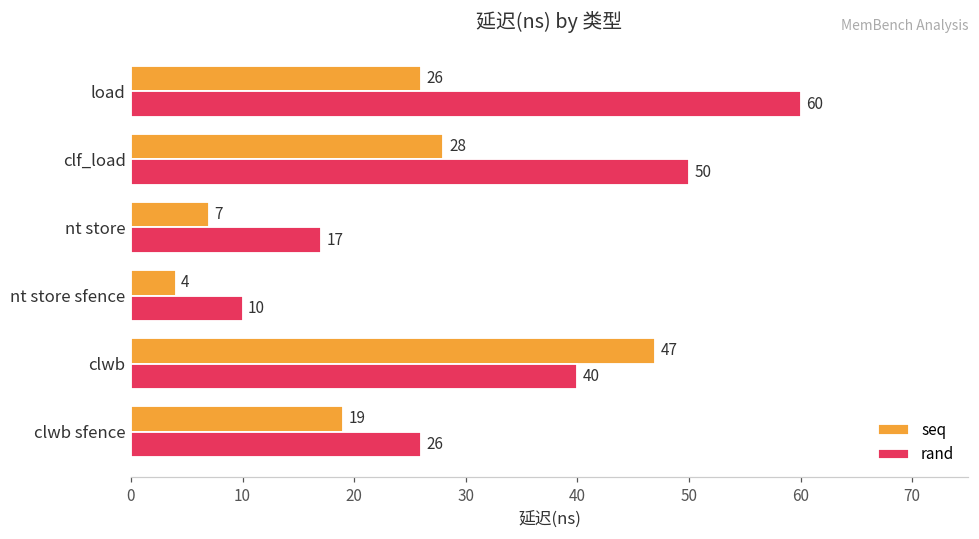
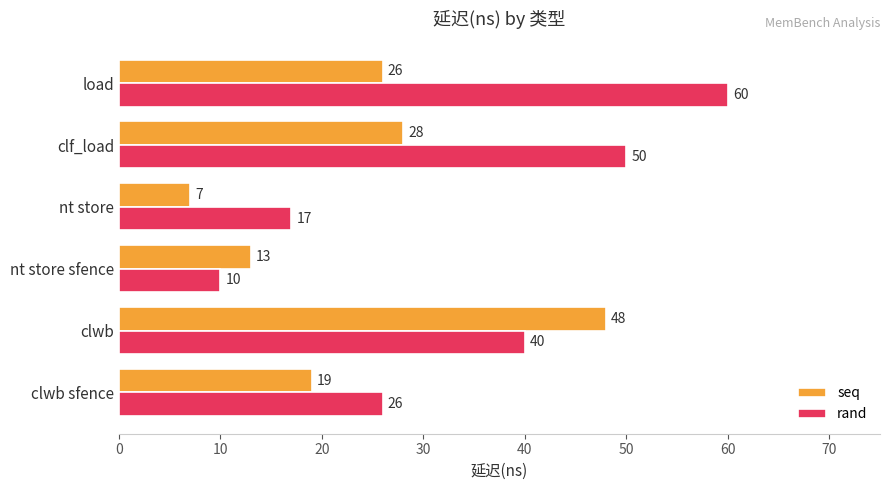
  {
    "seq": {
      "load": 26,
      "clf_load": 28,
      "nt store": 7,
-     "nt store sfence": 4,
-     "clwb": 47,
+     "nt store sfence": 13,
+     "clwb": 48,
      "clwb sfence": 19
    },
    "rand": {
      "load": 60,
      "clf_load": 50,
      "nt store": 17,
      "nt store sfence": 10,
      "clwb": 40,
      "clwb sfence": 26
    }
  }
